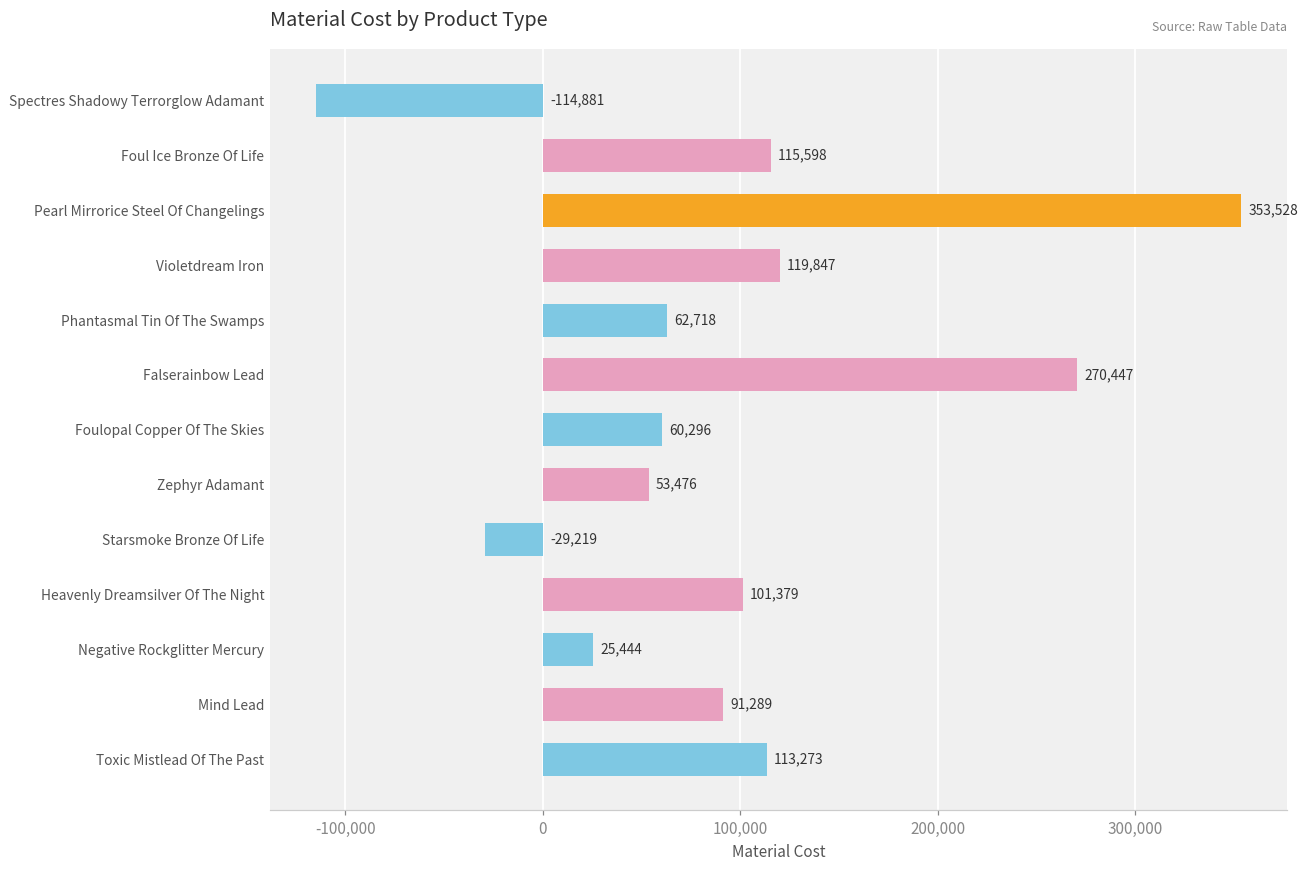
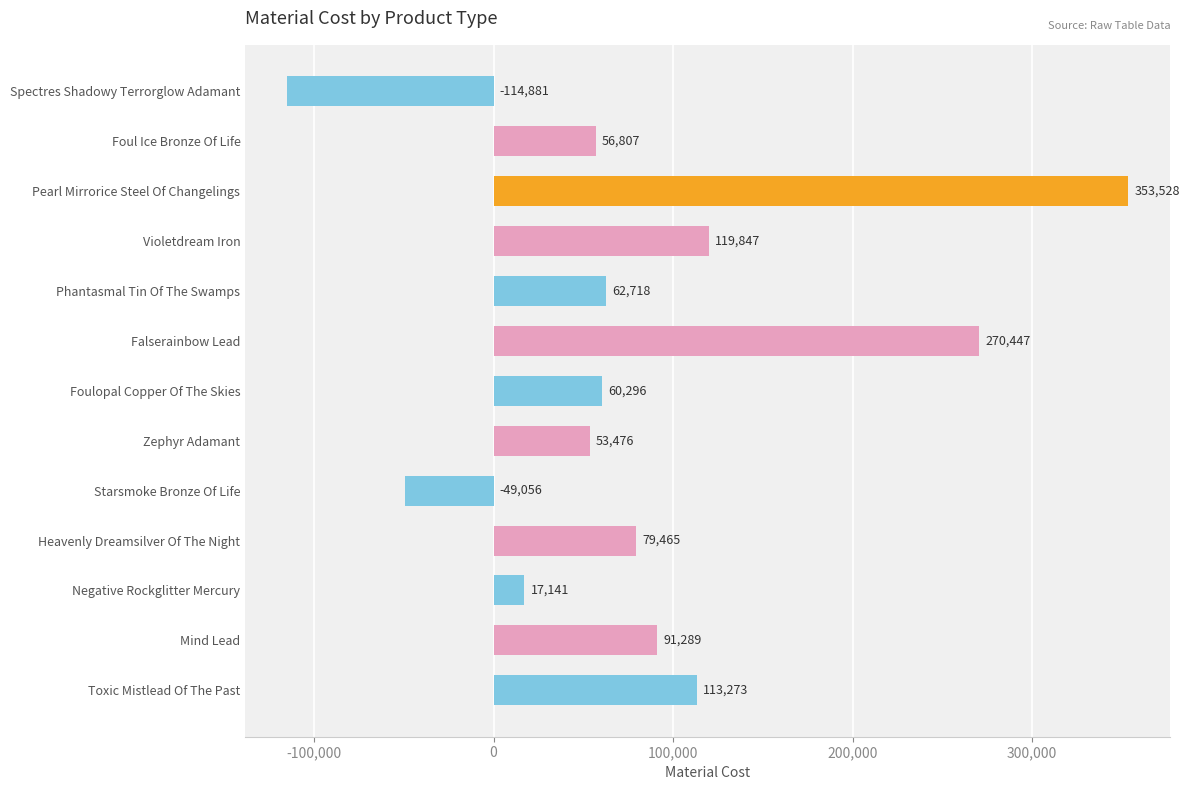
  {
-   "Foul Ice Bronze Of Life": "115,598",
+   "Foul Ice Bronze Of Life": "56,807",
    "Pearl Mirrorice Steel Of Changelings": "353,528",
    "Violetdream Iron": "119,847",
    "Phantasmal Tin Of The Swamps": "62,718",
    "Falserainbow Lead": "270,447",
    "Foulopal Copper Of The Skies": "60,296",
    "Zephyr Adamant": "53,476",
-   "Starsmoke Bronze Of Life": "-29,219",
-   "Heavenly Dreamsilver Of The Night": "101,379",
-   "Negative Rockglitter Mercury": "25,444",
+   "Starsmoke Bronze Of Life": "-49,056",
+   "Heavenly Dreamsilver Of The Night": "79,465",
+   "Negative Rockglitter Mercury": "17,141",
    "Mind Lead": "91,289",
    "Toxic Mistlead Of The Past": "113,273"
  }
